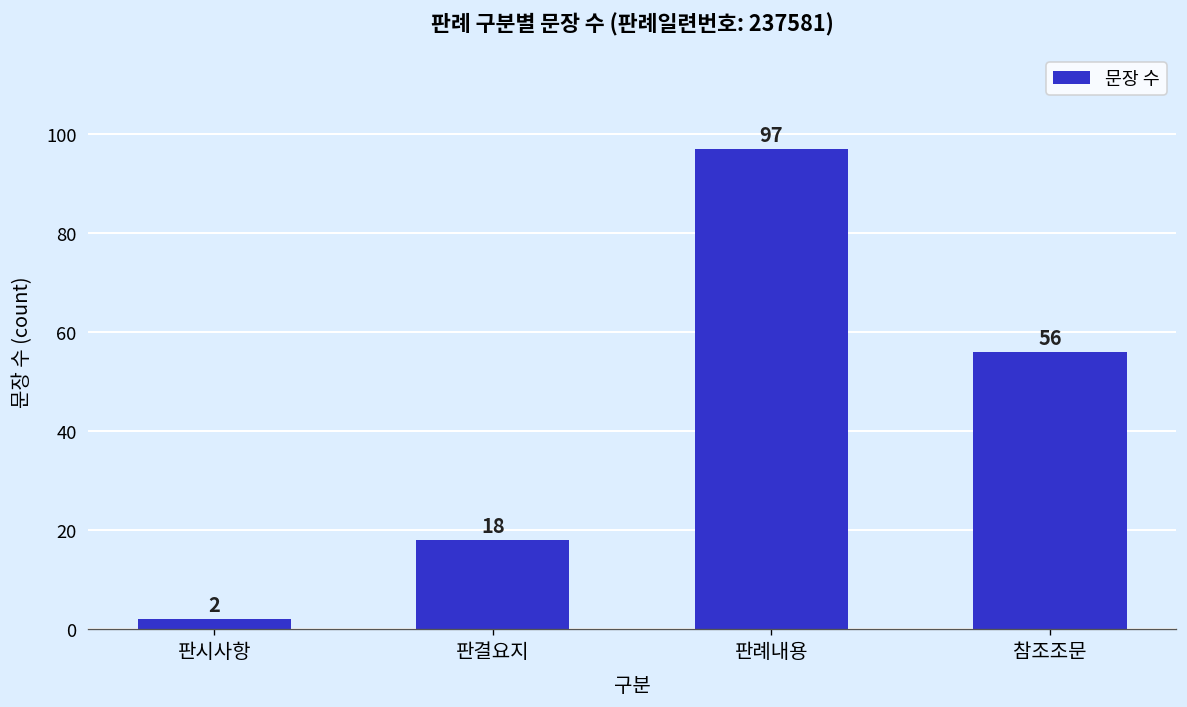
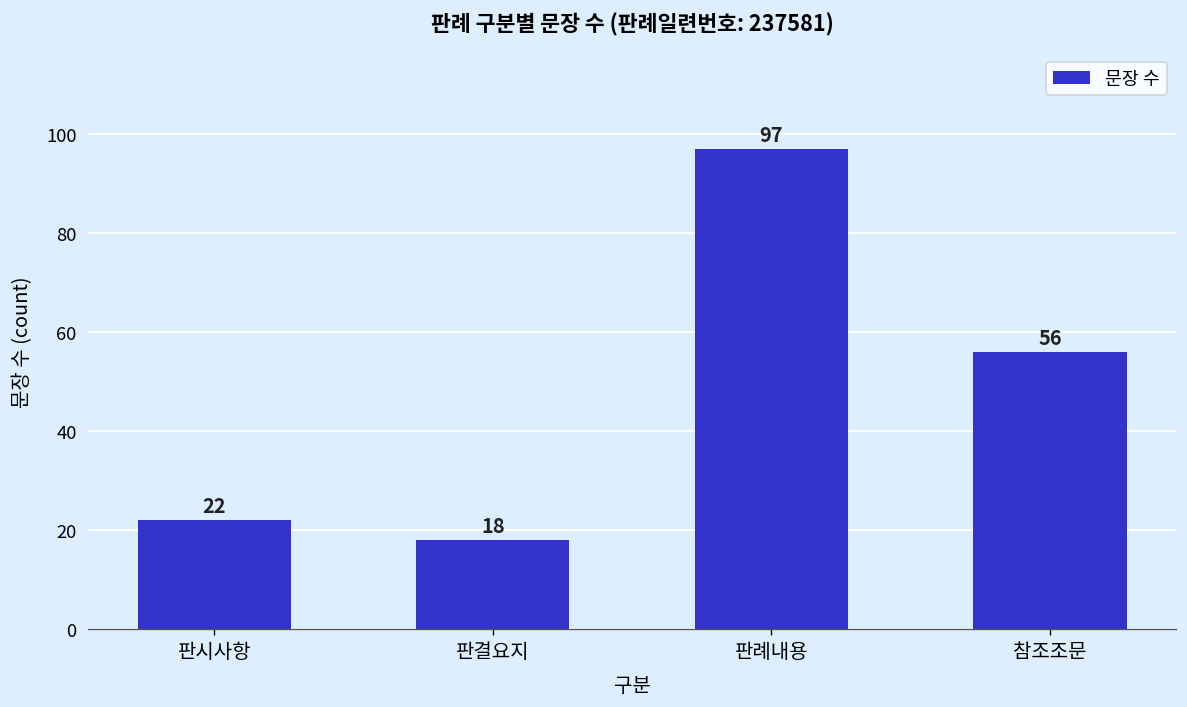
  {
-   "판시사항": 2,
+   "판시사항": 22,
    "판결요지": 18,
    "판례내용": 97,
    "참조조문": 56
  }
